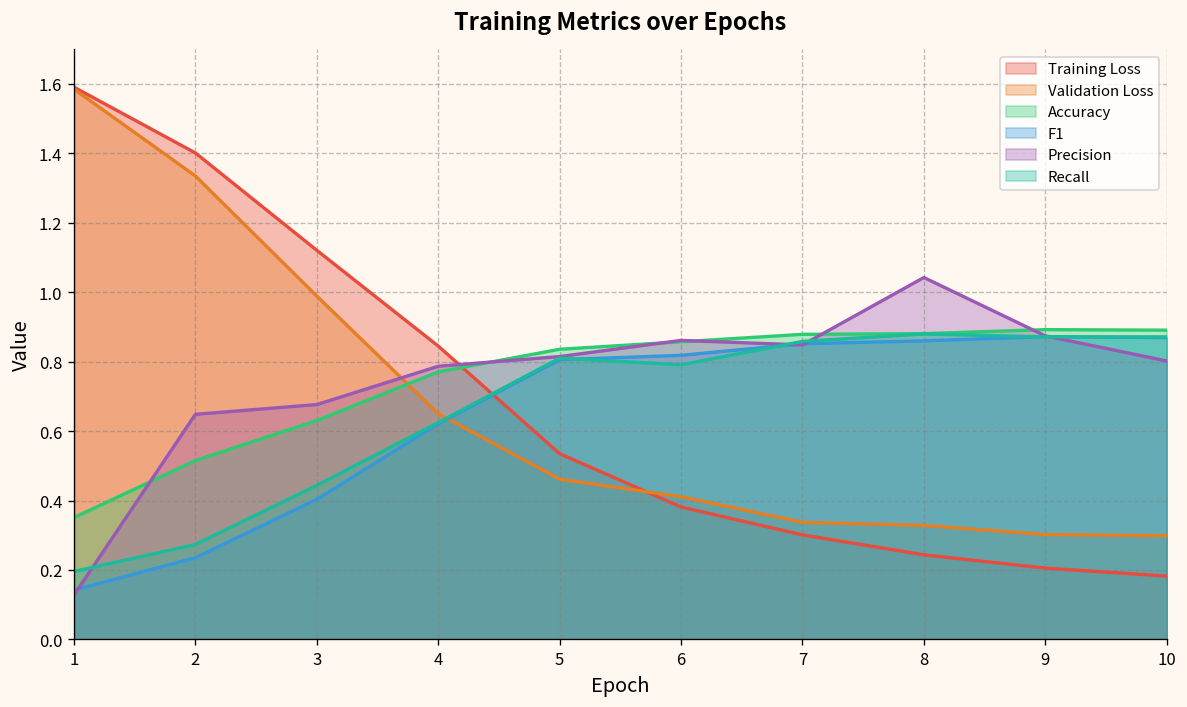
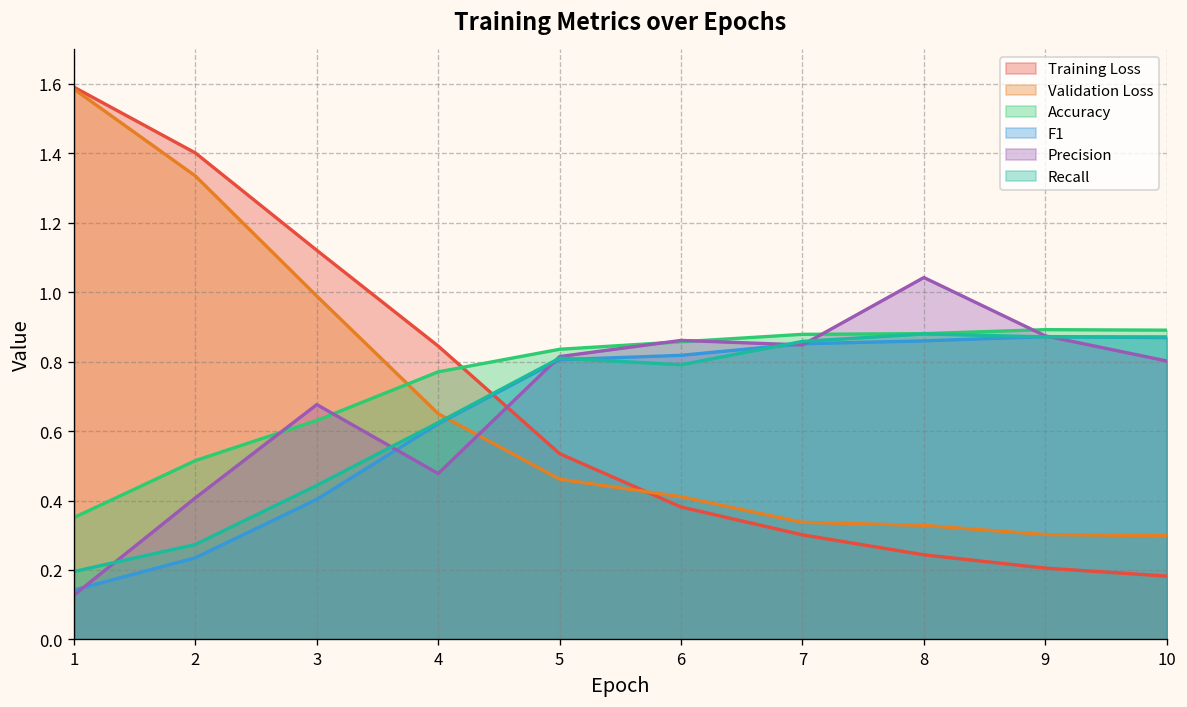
  {
    "Precision": {
      "1": 0.13,
-     "2": 0.65,
+     "2": 0.41,
      "3": 0.68,
-     "4": 0.79,
+     "4": 0.48,
      "8": 1.04,
      "10": 0.80
    }
  }
